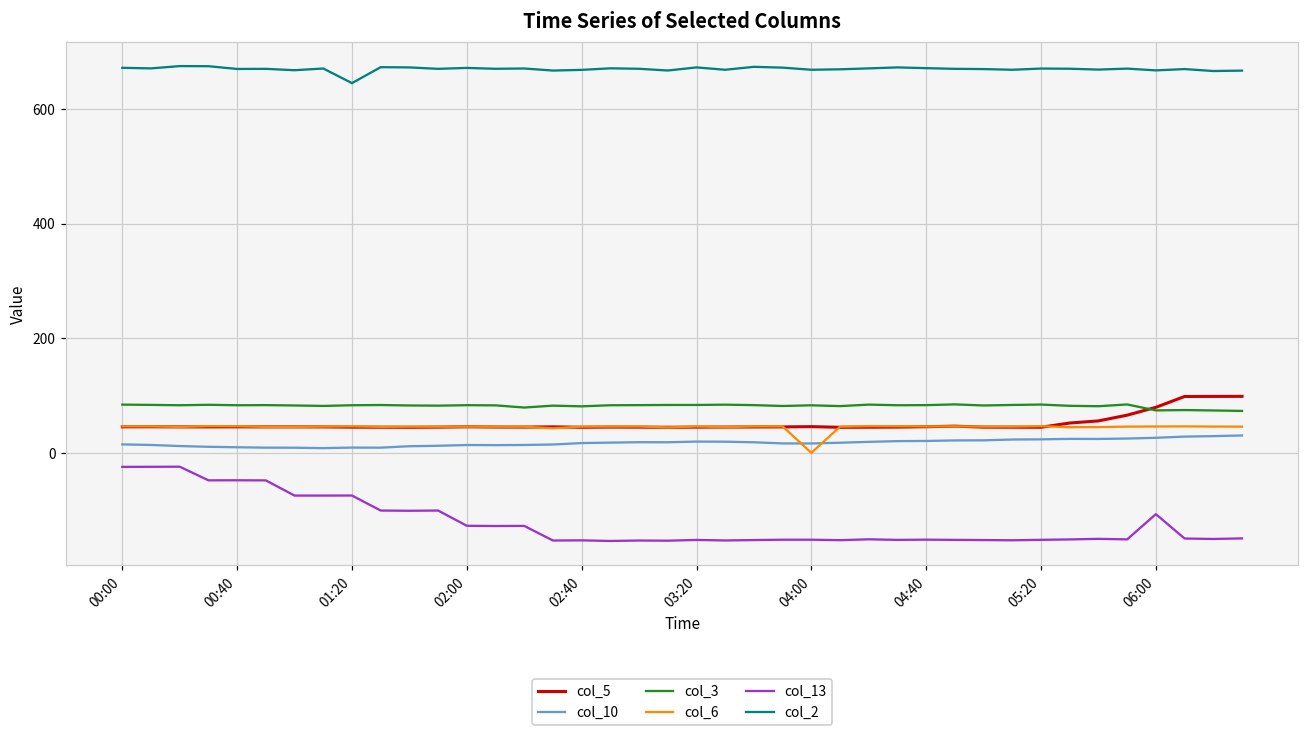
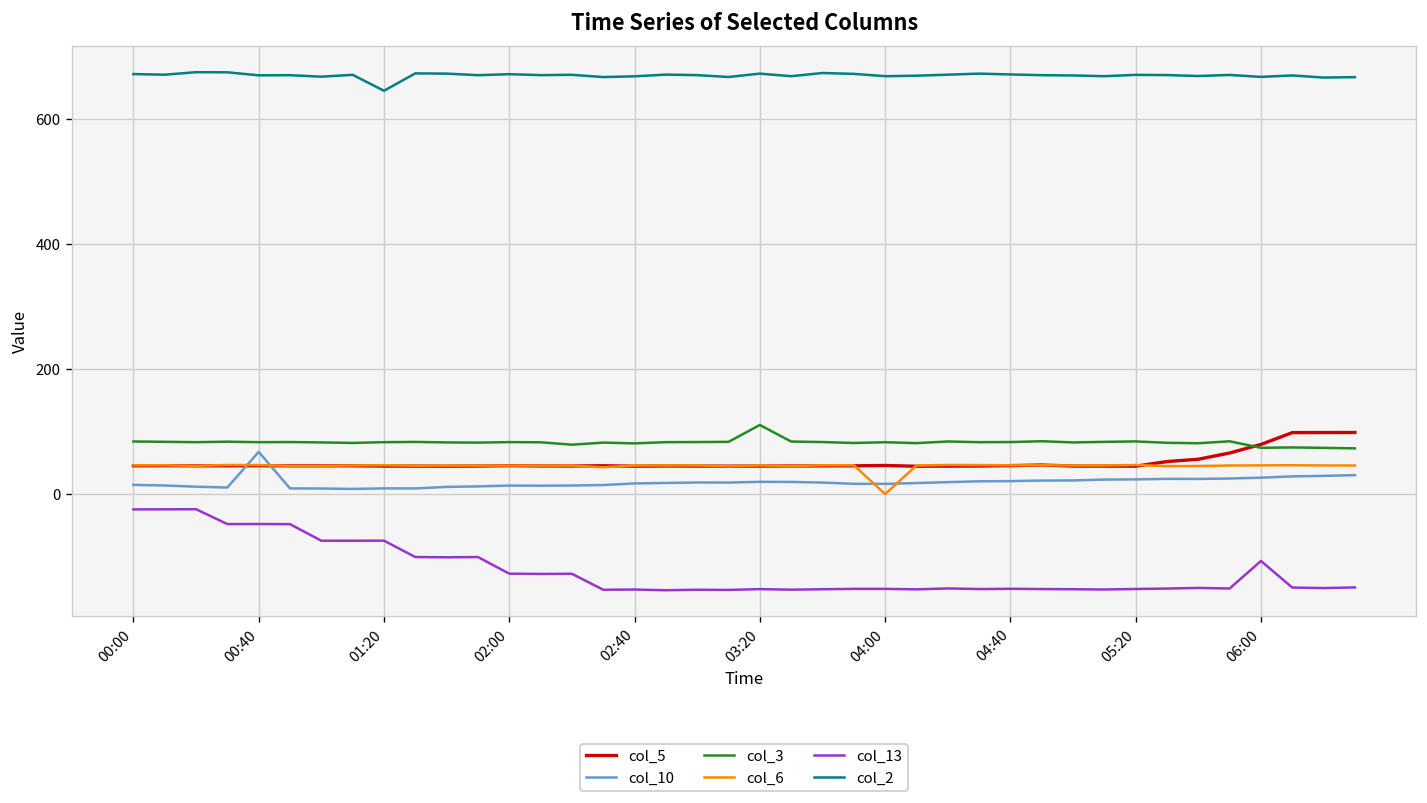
  {
    "col_5": {
      "04:00": 50,
      "06:00": 80
    },
    "col_10": {
      "00:00": 10,
-     "00:40": 10,
+     "00:40": 70,
      "01:20": 10,
      "02:00": 10,
      "02:40": 20,
      "03:20": 20,
      "04:00": 20,
      "04:40": 20,
      "05:20": 20,
      "06:00": 30
    },
    "col_3": {
      "00:00": 80,
      "00:40": 80,
      "01:20": 80,
      "02:00": 80,
      "02:40": 80,
-     "03:20": 80,
+     "03:20": 110,
      "04:00": 80,
      "04:40": 80,
      "05:20": 80,
      "06:00": 70
    },
    "col_6": {
      "04:00": 0,
      "06:00": 50
    },
    "col_13": {
      "00:00": -20,
      "00:40": -50,
      "01:20": -70,
      "02:00": -130,
      "02:40": -150,
      "03:20": -150,
      "04:00": -150,
      "04:40": -150,
      "05:20": -150,
      "06:00": -110
    },
    "col_2": {
      "00:00": 670,
      "00:40": 670,
      "01:20": 650,
      "02:00": 670,
      "02:40": 670,
      "03:20": 670,
      "04:00": 670,
      "04:40": 670,
      "05:20": 670,
      "06:00": 670
    }
  }
